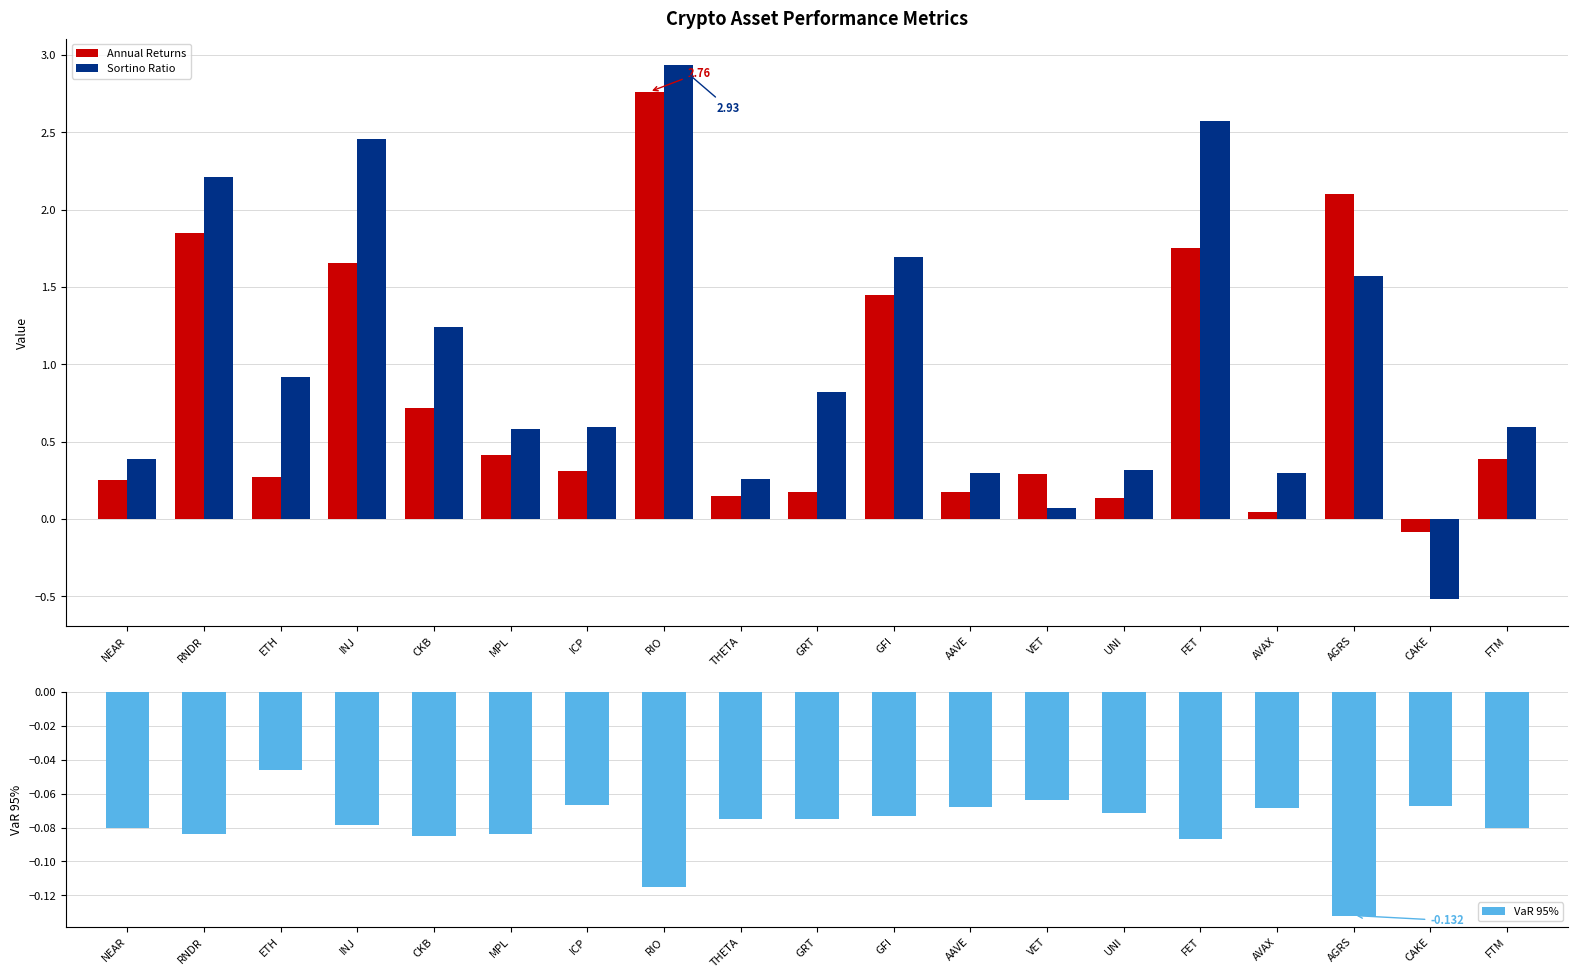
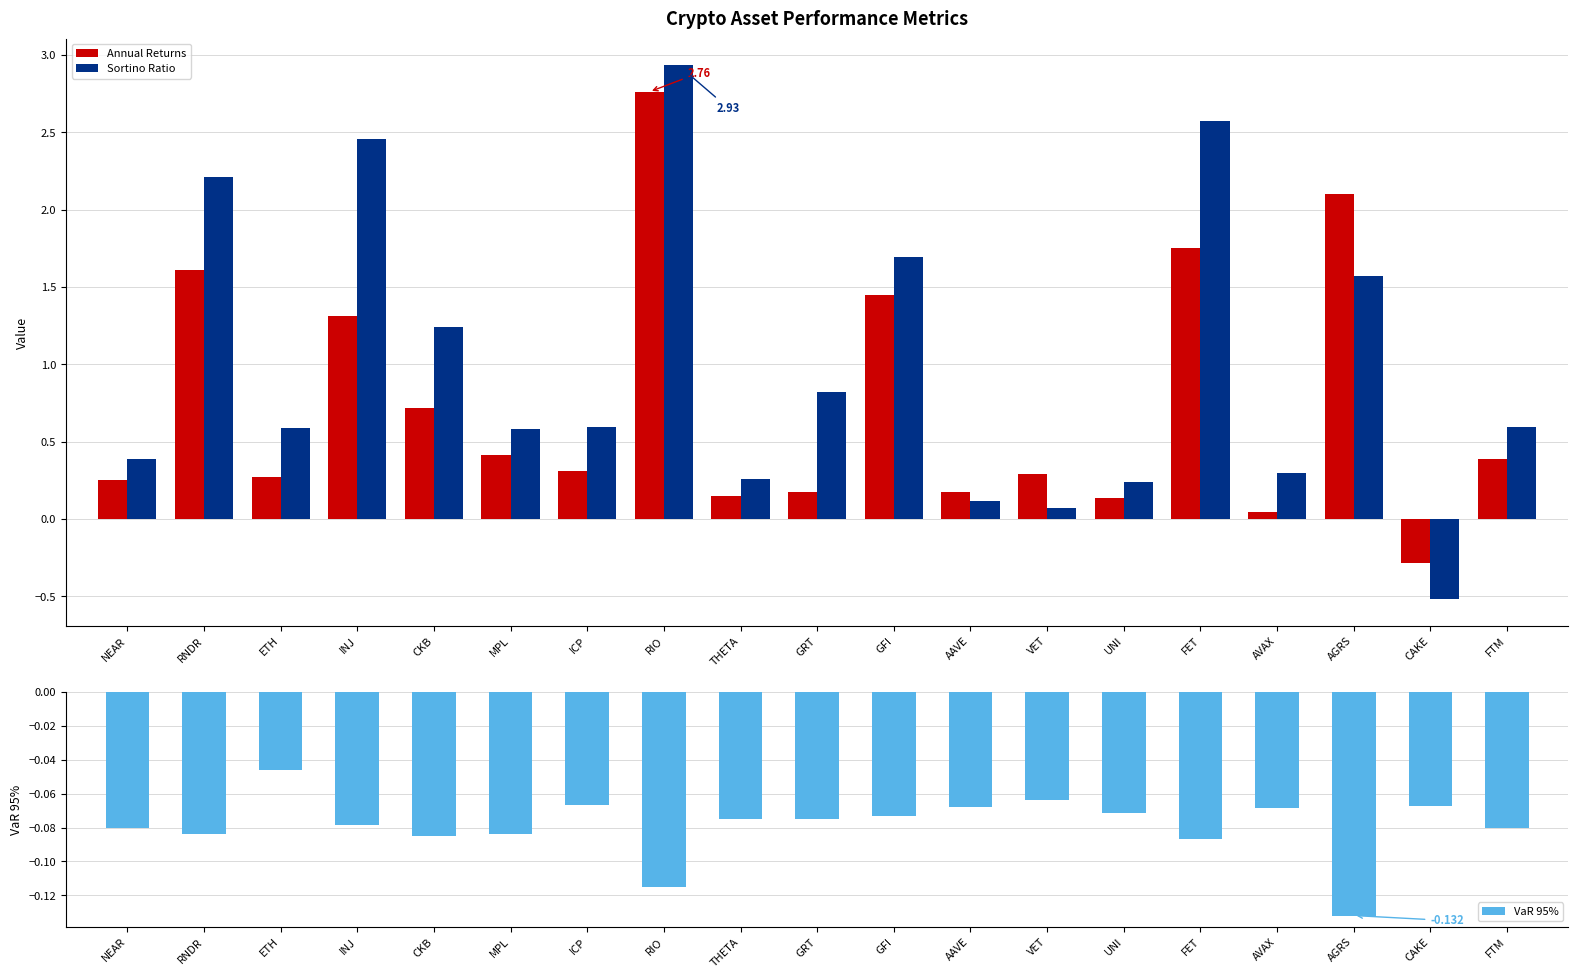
  {
    "Crypto Asset Performance Metrics": {
      "Annual Returns": {
        "NEAR": 0.25,
-       "RNDR": 1.85,
+       "RNDR": 1.61,
        "ETH": 0.27,
-       "INJ": 1.65,
+       "INJ": 1.31,
        "CKB": 0.72,
        "MPL": 0.41,
        "ICP": 0.31,
        "THETA": 0.15,
        "GRT": 0.17,
        "GFI": 1.44,
        "AAVE": 0.17,
        "VET": 0.29,
        "UNI": 0.14,
        "FET": 1.75,
        "AVAX": 0.04,
        "AGRS": 2.10,
-       "CAKE": -0.08,
+       "CAKE": -0.29,
        "FTM": 0.39
      },
      "Sortino Ratio": {
        "NEAR": 0.39,
        "RNDR": 2.21,
-       "ETH": 0.91,
+       "ETH": 0.58,
        "INJ": 2.46,
        "CKB": 1.24,
        "MPL": 0.58,
        "ICP": 0.60,
        "THETA": 0.25,
        "GRT": 0.82,
        "GFI": 1.69,
-       "AAVE": 0.29,
+       "AAVE": 0.12,
        "VET": 0.07,
-       "UNI": 0.32,
+       "UNI": 0.24,
        "FET": 2.57,
        "AVAX": 0.29,
        "AGRS": 1.57,
        "CAKE": -0.52,
        "FTM": 0.59
      }
    }
  }
